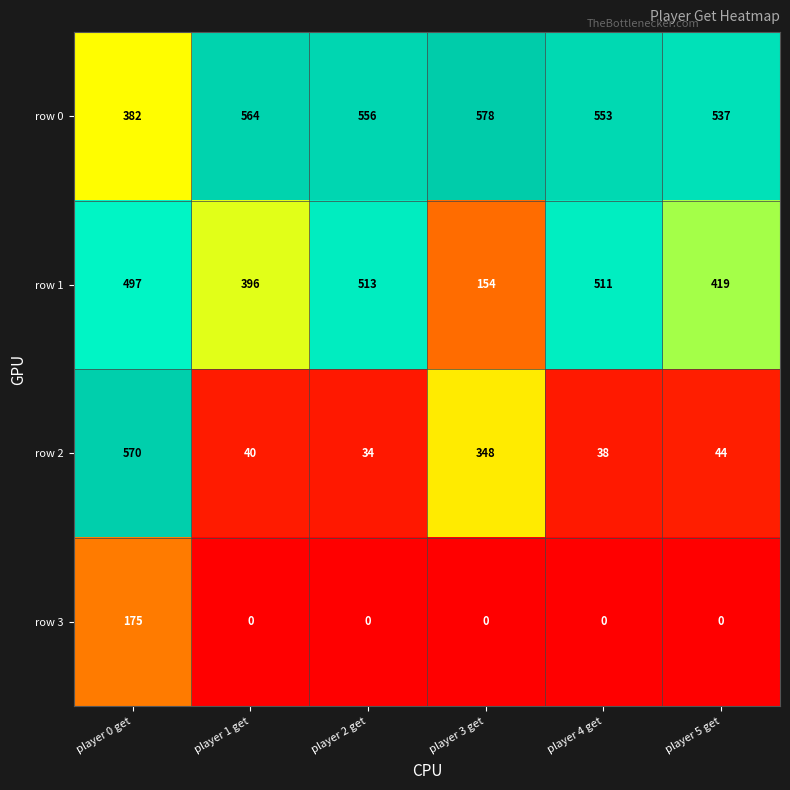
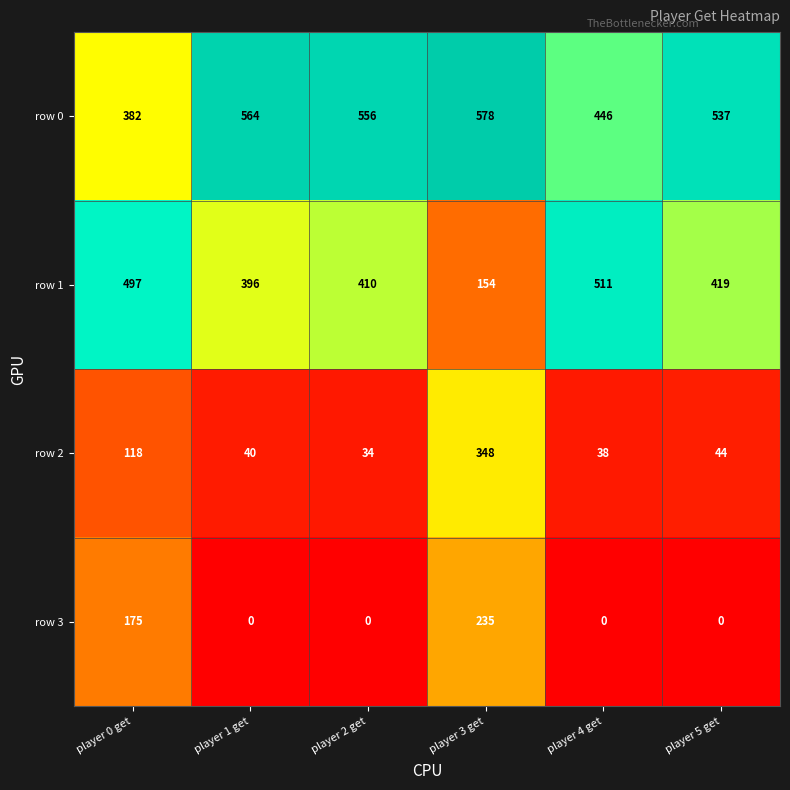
  {
    "row 0": {
      "player 0 get": 382,
      "player 1 get": 564,
      "player 2 get": 556,
      "player 3 get": 578,
-     "player 4 get": 553,
+     "player 4 get": 446,
      "player 5 get": 537
    },
    "row 1": {
      "player 0 get": 497,
      "player 1 get": 396,
-     "player 2 get": 513,
+     "player 2 get": 410,
      "player 3 get": 154,
      "player 4 get": 511,
      "player 5 get": 419
    },
    "row 2": {
-     "player 0 get": 570,
+     "player 0 get": 118,
      "player 1 get": 40,
      "player 2 get": 34,
      "player 3 get": 348,
      "player 4 get": 38,
      "player 5 get": 44
    },
    "row 3": {
      "player 0 get": 175,
      "player 1 get": 0,
      "player 2 get": 0,
-     "player 3 get": 0,
+     "player 3 get": 235,
      "player 4 get": 0,
      "player 5 get": 0
    }
  }
